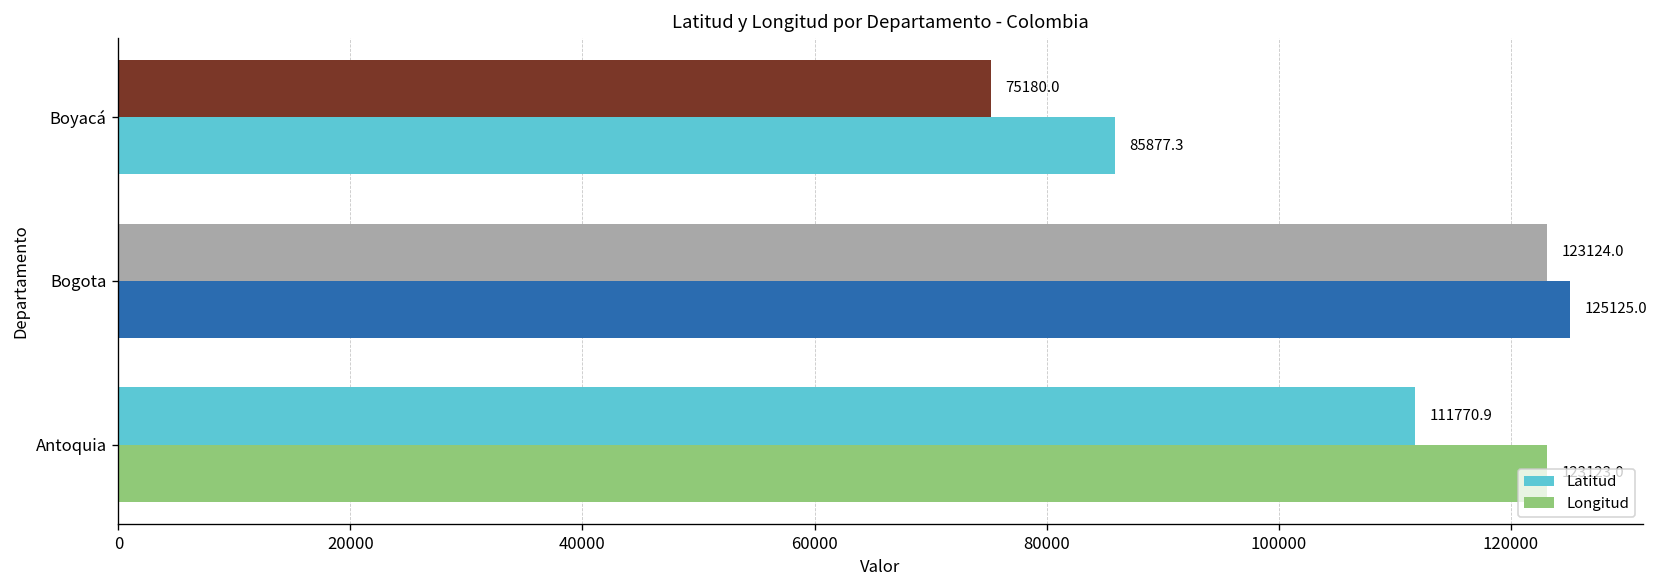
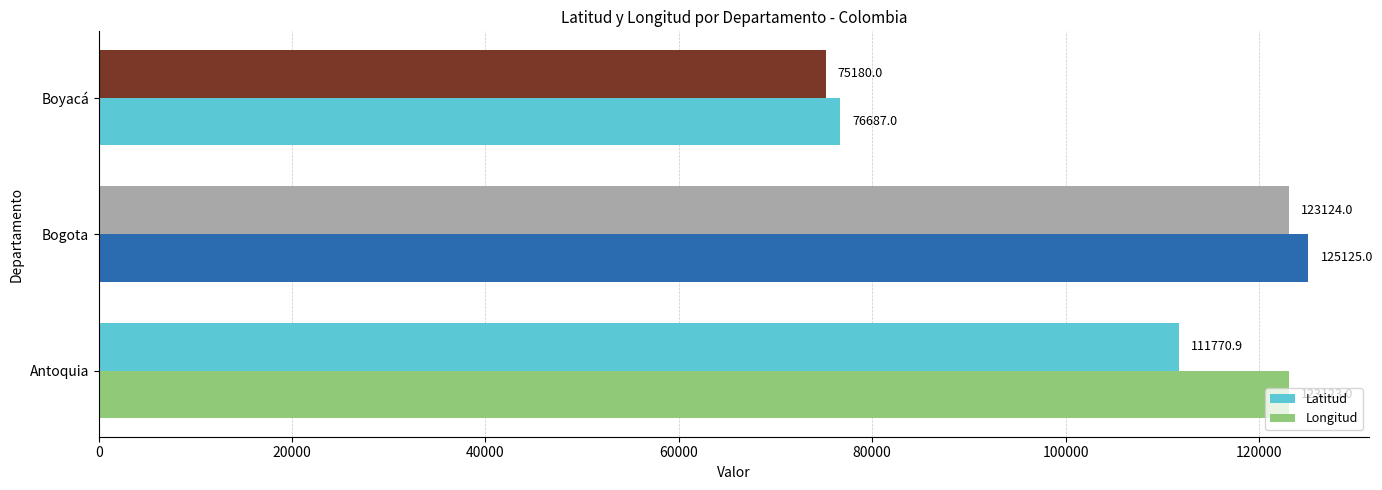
  {
    "Latitud": {
      "Boyacá": 75180.0,
      "Bogota": 123124.0,
      "Antoquia": 111770.9
    },
    "Longitud": {
-     "Boyacá": 85877.3,
+     "Boyacá": 76687.0,
      "Bogota": 125125.0
    }
  }
